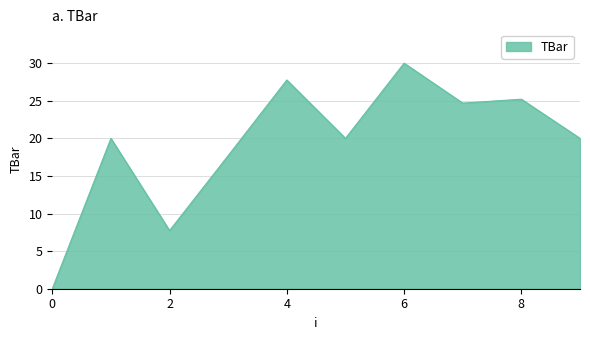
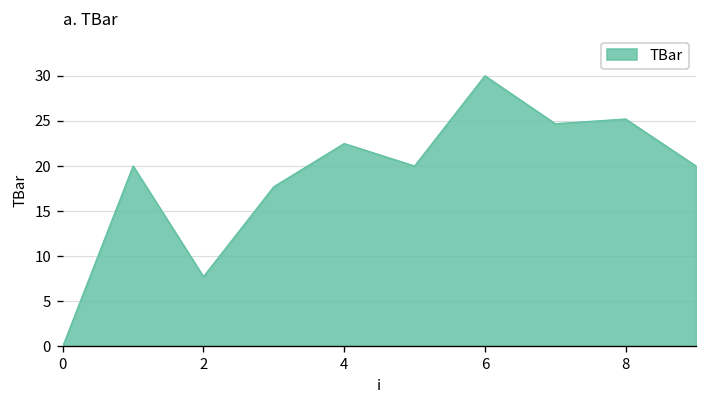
  {
    "0": 0,
    "2": 8,
-   "4": 28,
+   "4": 22,
    "6": 30,
    "8": 25
  }
